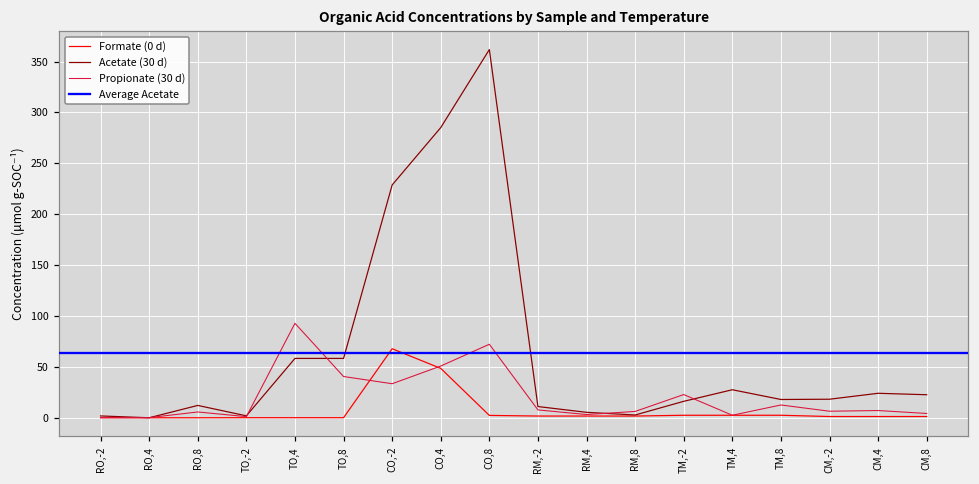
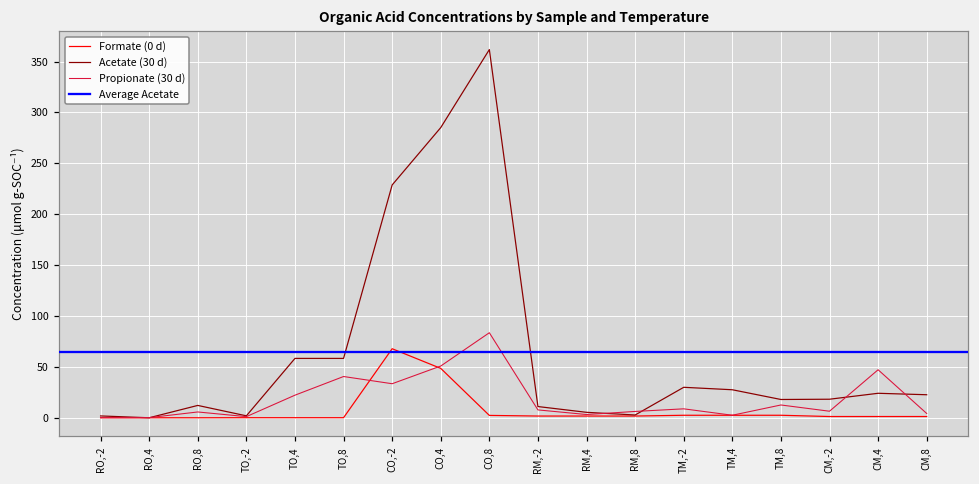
  {
    "Formate (0 d)": {
      "RO,8": 0,
      "TO,4": 0,
      "TO,8": 0,
      "CO,-2": 70,
      "CO,8": 0,
      "RM,-2": 0,
      "TM,-2": 0,
      "TM,8": 0,
      "CM,-2": 0,
      "CM,4": 0,
      "CM,8": 0
    },
    "Acetate (30 d)": {
      "RO,8": 10,
      "TO,4": 60,
      "TO,8": 60,
      "CO,-2": 230,
      "CO,4": 290,
      "CO,8": 360,
      "RM,-2": 10,
-     "TM,-2": 20,
+     "TM,-2": 30,
      "TM,4": 30,
      "TM,8": 20,
      "CM,-2": 20,
      "CM,4": 20,
      "CM,8": 20
    },
    "Propionate (30 d)": {
      "RO,8": 10,
-     "TO,4": 90,
+     "TO,4": 20,
      "TO,8": 40,
      "CO,-2": 30,
-     "CO,8": 70,
+     "CO,8": 80,
      "RM,-2": 10,
      "RM,8": 10,
-     "TM,-2": 20,
+     "TM,-2": 10,
      "TM,8": 10,
      "CM,-2": 10,
-     "CM,4": 10,
+     "CM,4": 50,
      "CM,8": 0
    }
  }
